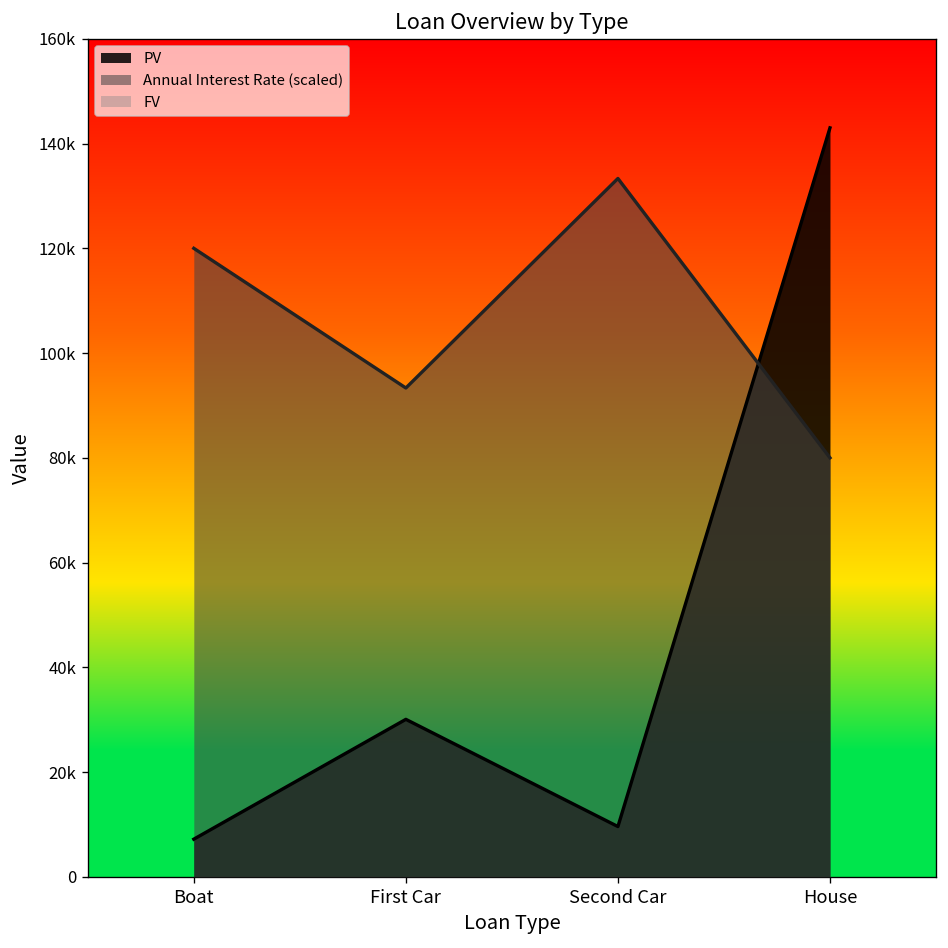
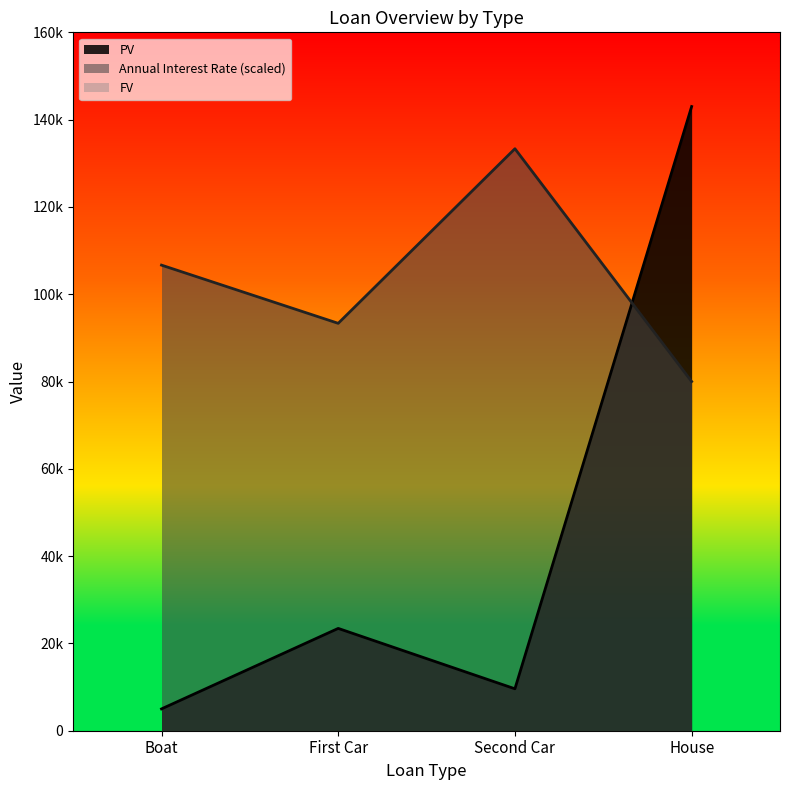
  {
    "PV": {
-     "Boat": 7000,
-     "First Car": 30000,
+     "Boat": 5000,
+     "First Car": 23000,
      "Second Car": 10000,
      "House": 143000
    },
    "Annual Interest Rate (scaled)": {
-     "Boat": 120000,
+     "Boat": 107000,
      "First Car": 93000,
      "Second Car": 133000,
      "House": 80000
    },
    "FV": {
      "Boat": 0,
      "First Car": 0,
      "Second Car": 0,
      "House": 0
    }
  }
